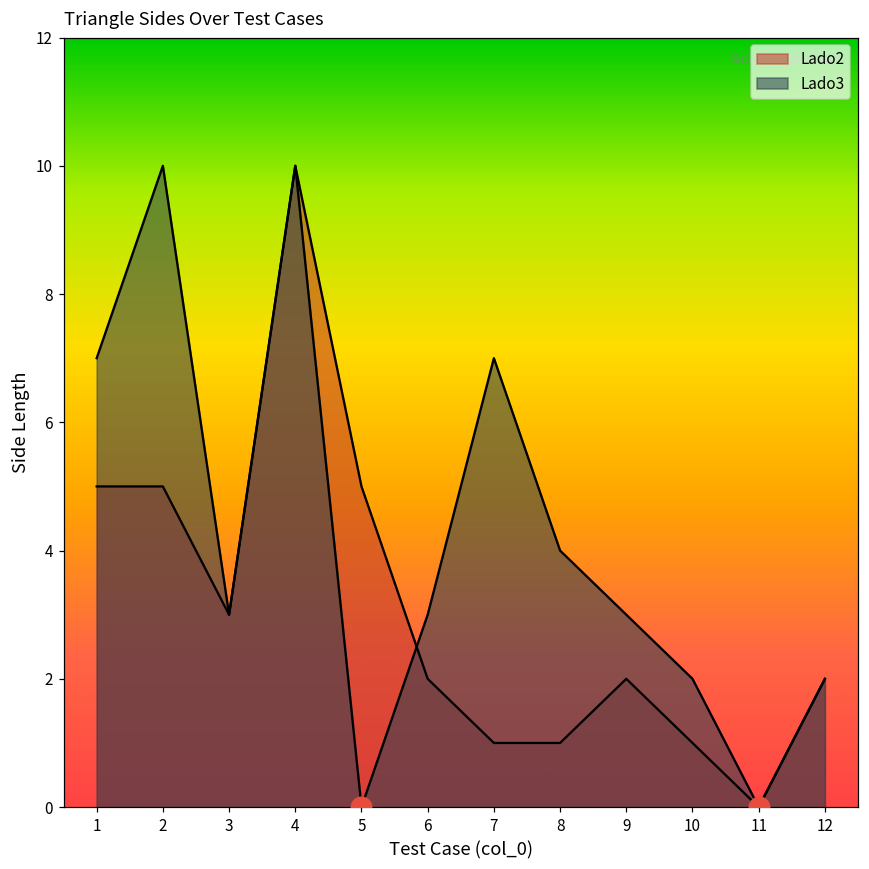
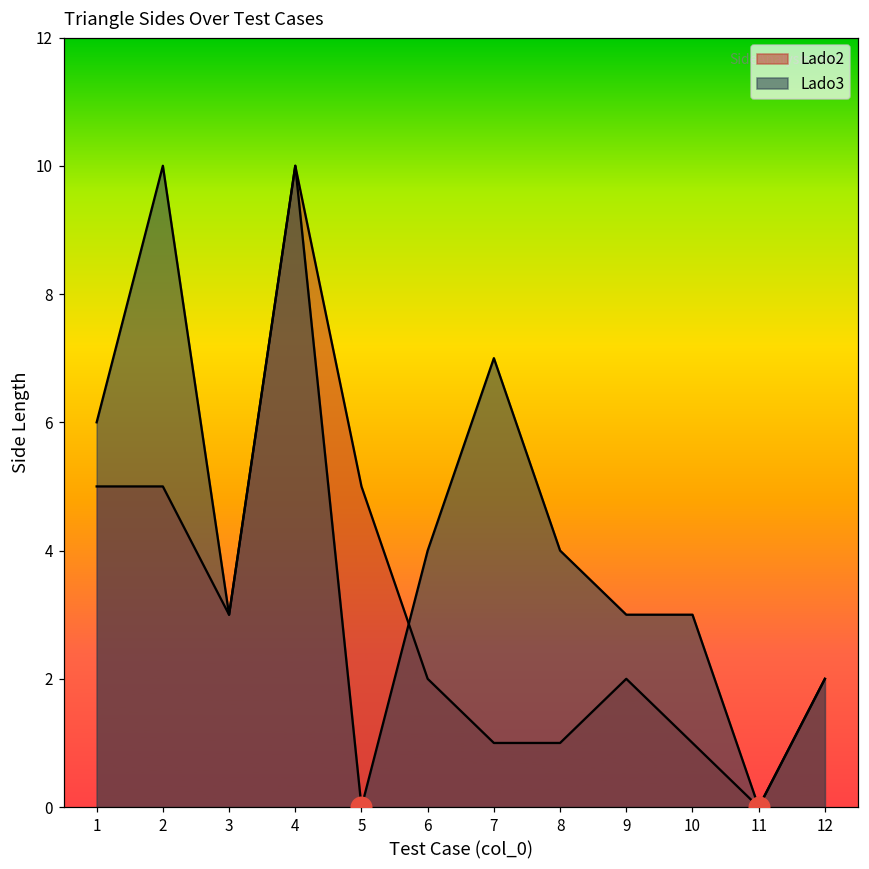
  {
    "Lado3": {
-     "1": 7,
+     "1": 6,
      "2": 10,
-     "6": 3,
+     "6": 4,
      "7": 7,
      "8": 4,
      "9": 3,
-     "10": 2
+     "10": 3
    }
  }
